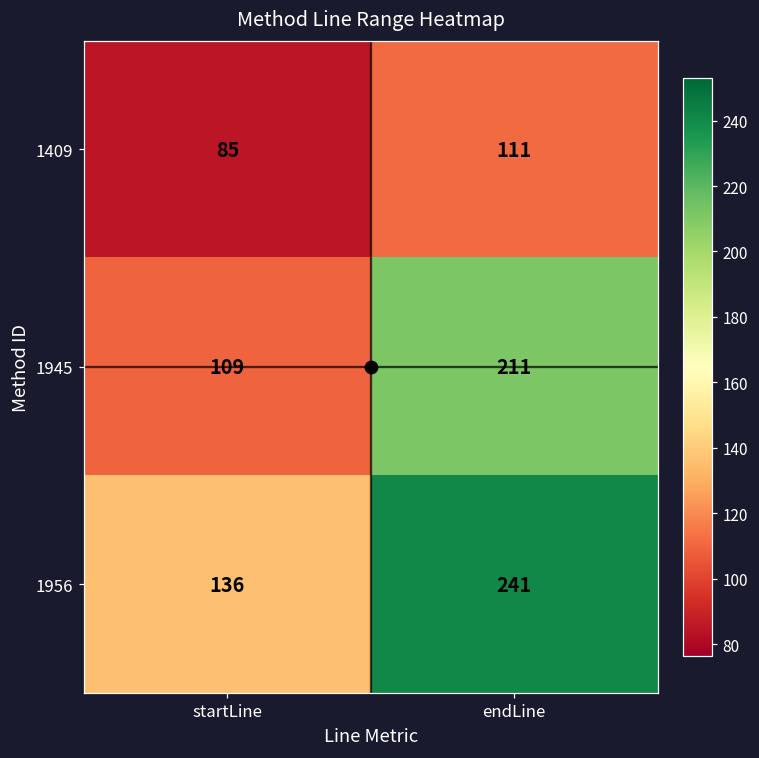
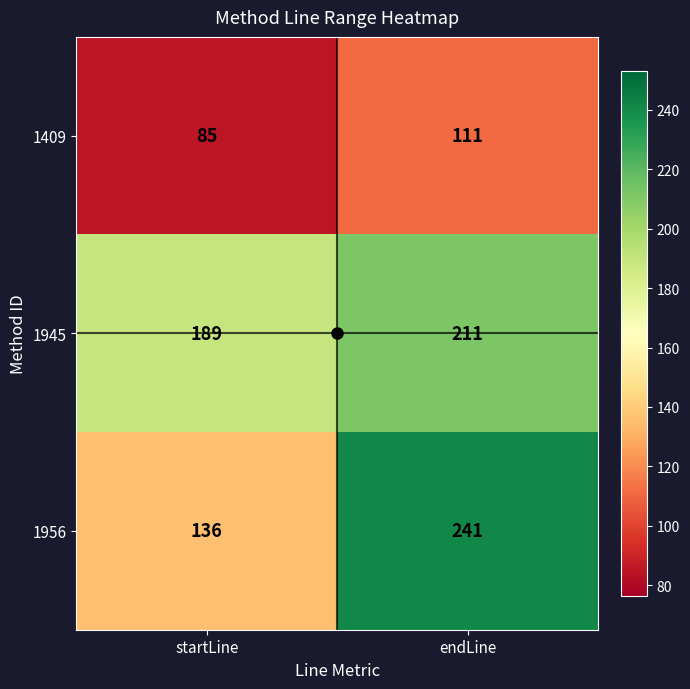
  {
    "1409": {
      "startLine": 85,
      "endLine": 111
    },
    "1945": {
-     "startLine": 109,
+     "startLine": 189,
      "endLine": 211
    },
    "1956": {
      "startLine": 136,
      "endLine": 241
    }
  }
